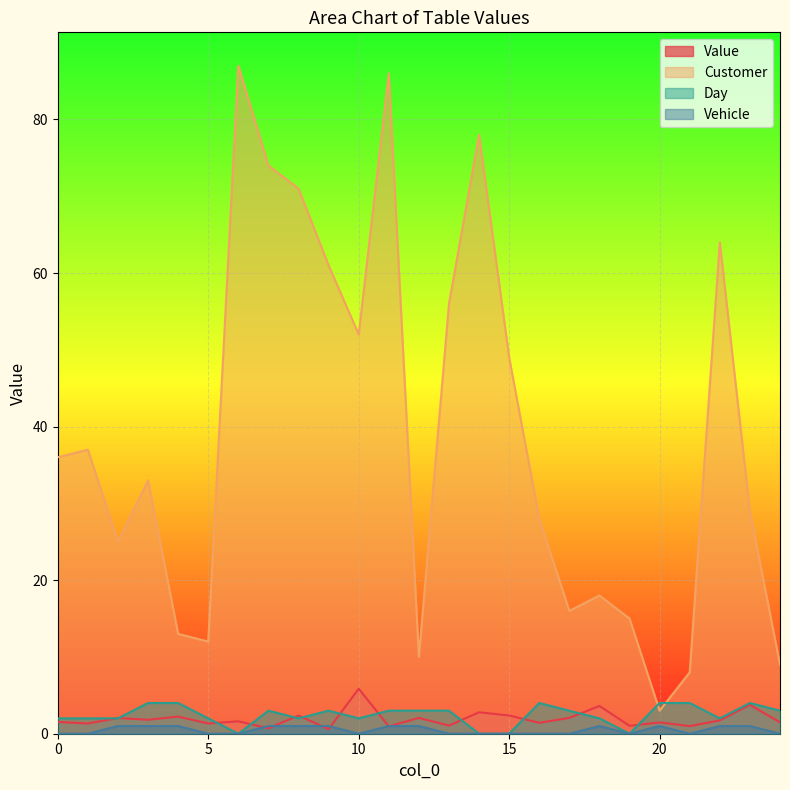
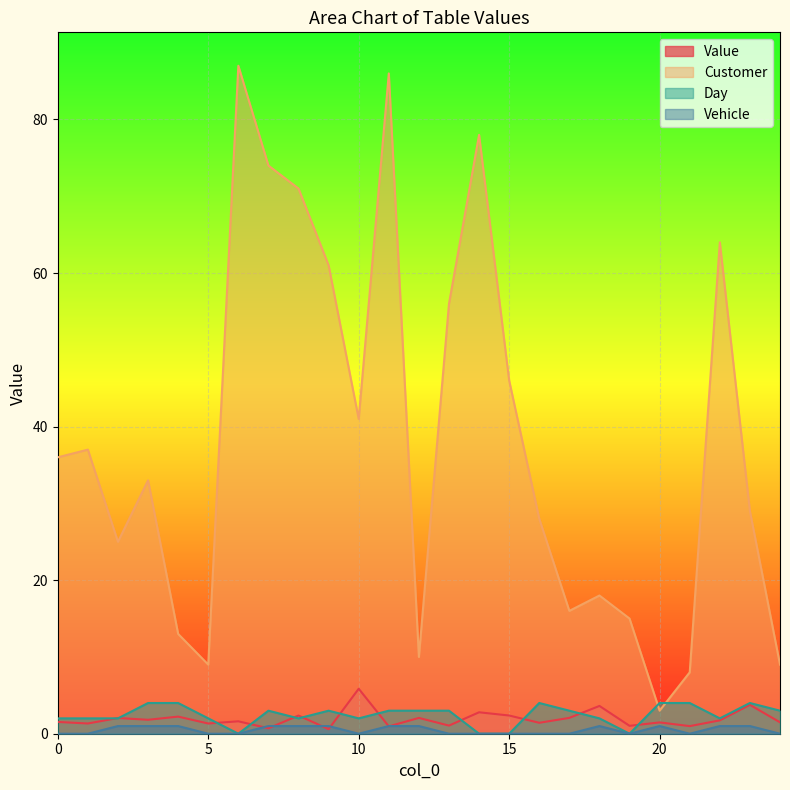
  {
    "Value": {
      "0": 2,
      "5": 1,
      "10": 6,
      "15": 2,
      "20": 1
    },
    "Customer": {
      "0": 36,
-     "5": 12,
-     "10": 52,
-     "15": 49,
+     "5": 9,
+     "10": 41,
+     "15": 46,
      "20": 3
    }
  }
